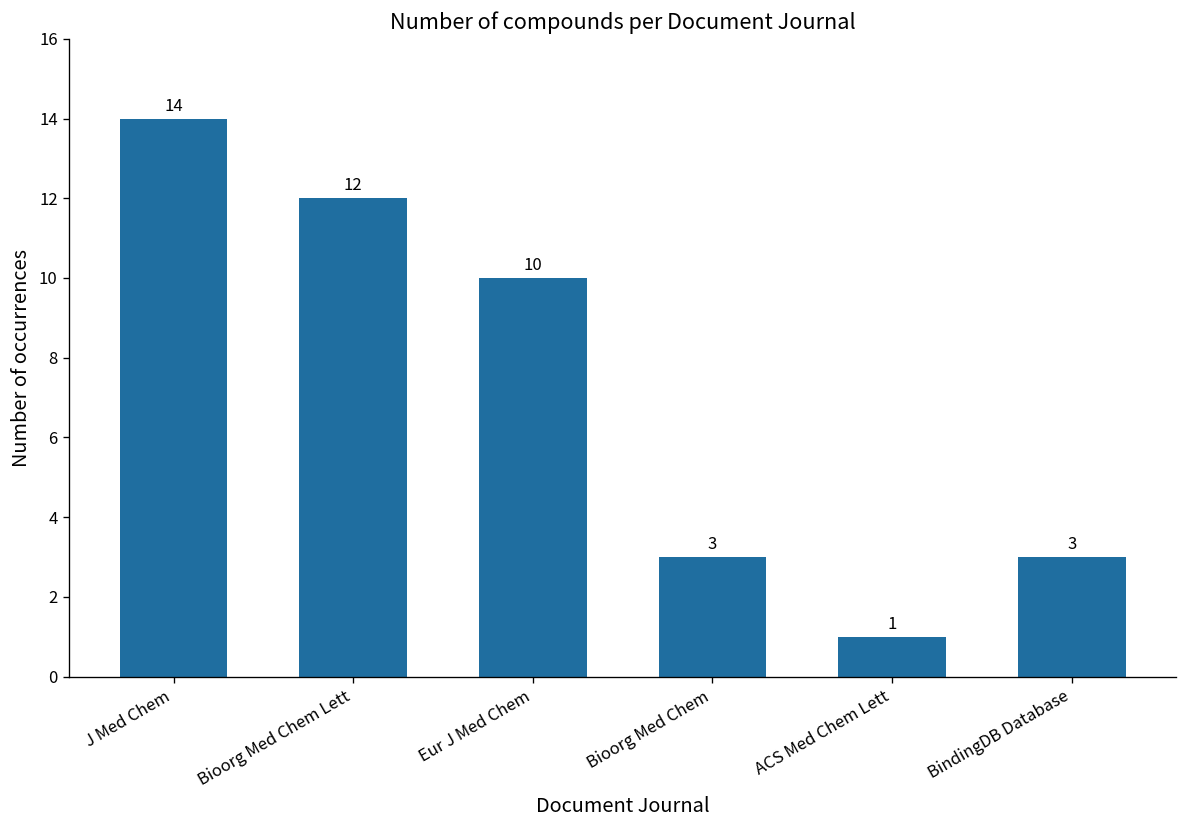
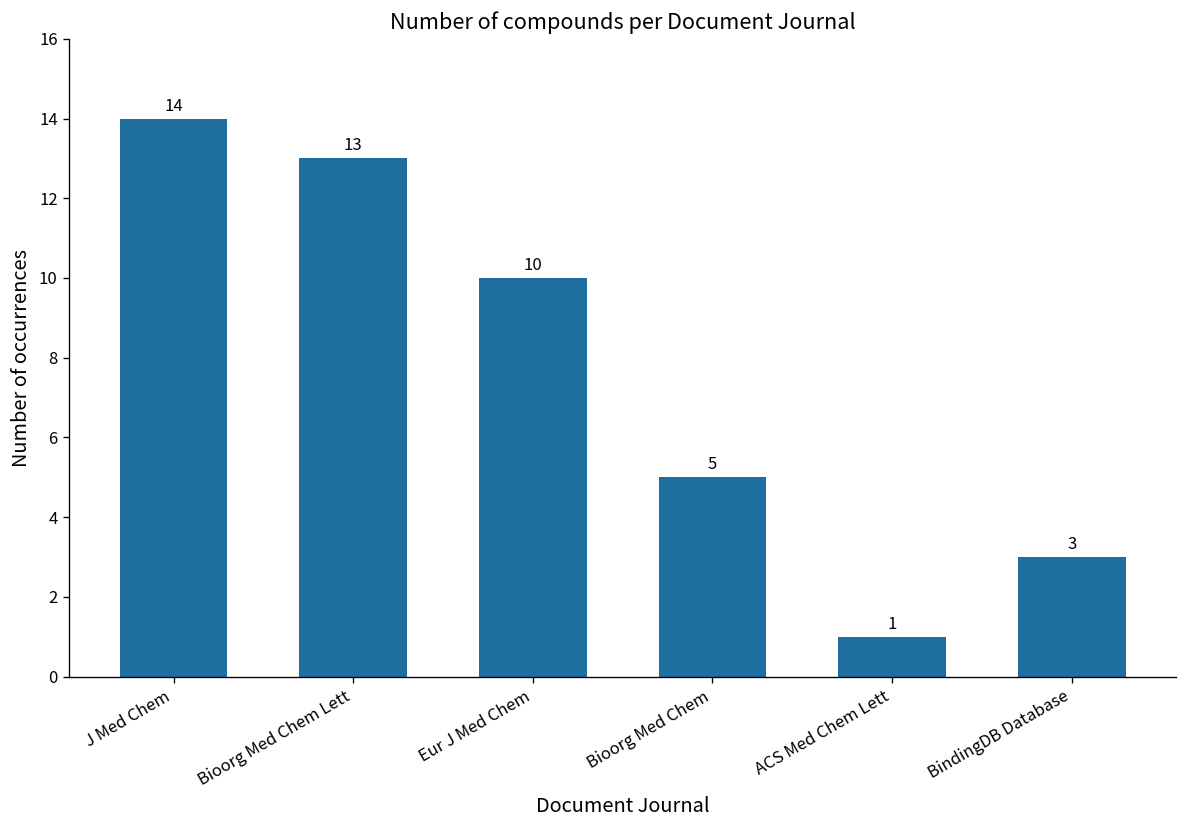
  {
    "J Med Chem": 14,
-   "Bioorg Med Chem Lett": 12,
+   "Bioorg Med Chem Lett": 13,
    "Eur J Med Chem": 10,
-   "Bioorg Med Chem": 3,
+   "Bioorg Med Chem": 5,
    "ACS Med Chem Lett": 1,
    "BindingDB Database": 3
  }
